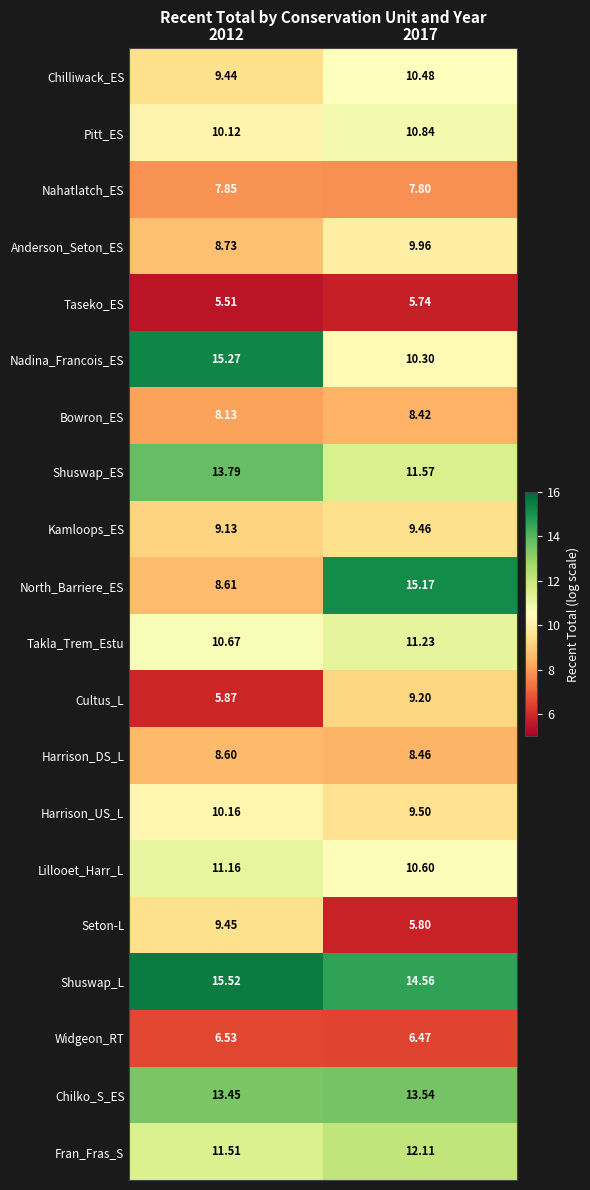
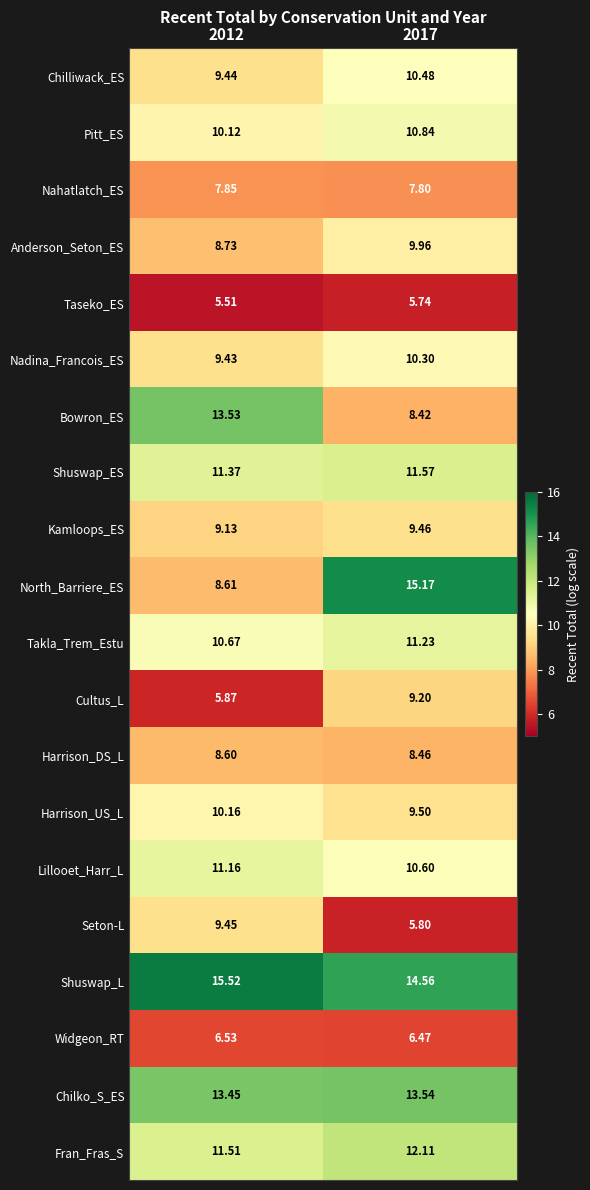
  {
    "Chilliwack_ES": {
      "2012": 9.44,
      "2017": 10.48
    },
    "Pitt_ES": {
      "2012": 10.12,
      "2017": 10.84
    },
    "Nahatlatch_ES": {
      "2012": 7.85,
      "2017": 7.80
    },
    "Anderson_Seton_ES": {
      "2012": 8.73,
      "2017": 9.96
    },
    "Taseko_ES": {
      "2012": 5.51,
      "2017": 5.74
    },
    "Nadina_Francois_ES": {
-     "2012": 15.27,
+     "2012": 9.43,
      "2017": 10.30
    },
    "Bowron_ES": {
-     "2012": 8.13,
+     "2012": 13.53,
      "2017": 8.42
    },
    "Shuswap_ES": {
-     "2012": 13.79,
+     "2012": 11.37,
      "2017": 11.57
    },
    "Kamloops_ES": {
      "2012": 9.13,
      "2017": 9.46
    },
    "North_Barriere_ES": {
      "2012": 8.61,
      "2017": 15.17
    },
    "Takla_Trem_Estu": {
      "2012": 10.67,
      "2017": 11.23
    },
    "Cultus_L": {
      "2012": 5.87,
      "2017": 9.20
    },
    "Harrison_DS_L": {
      "2012": 8.60,
      "2017": 8.46
    },
    "Harrison_US_L": {
      "2012": 10.16,
      "2017": 9.50
    },
    "Lillooet_Harr_L": {
      "2012": 11.16,
      "2017": 10.60
    },
    "Seton-L": {
      "2012": 9.45,
      "2017": 5.80
    },
    "Shuswap_L": {
      "2012": 15.52,
      "2017": 14.56
    },
    "Widgeon_RT": {
      "2012": 6.53,
      "2017": 6.47
    },
    "Chilko_S_ES": {
      "2012": 13.45,
      "2017": 13.54
    },
    "Fran_Fras_S": {
      "2012": 11.51,
      "2017": 12.11
    }
  }
